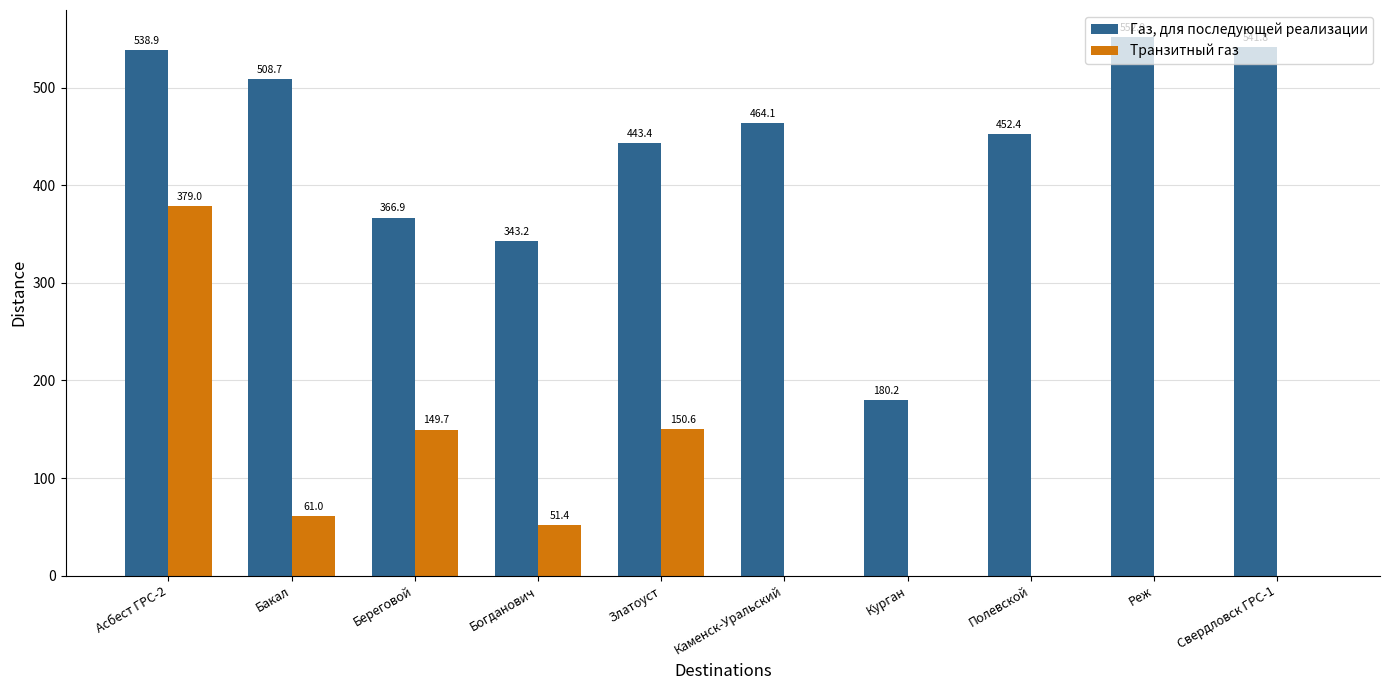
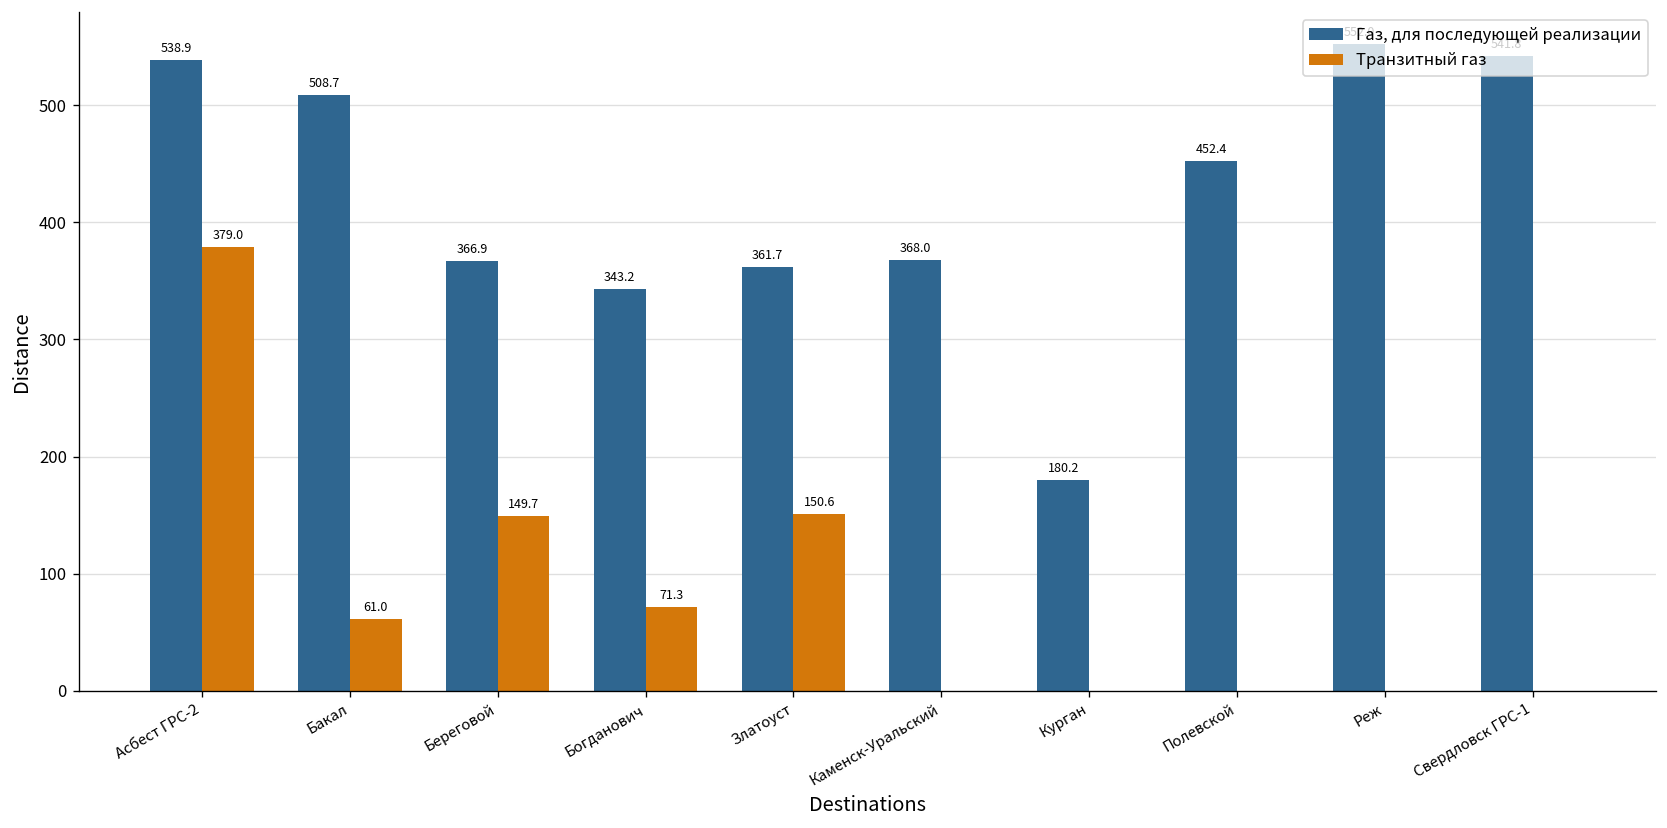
  {
    "Газ, для последующей реализации": {
      "Асбест ГРС-2": 538.9,
      "Бакал": 508.7,
      "Береговой": 366.9,
      "Богданович": 343.2,
-     "Златоуст": 443.4,
-     "Каменск-Уральский": 464.1,
+     "Златоуст": 361.7,
+     "Каменск-Уральский": 368.0,
      "Курган": 180.2,
      "Полевской": 452.4
    },
    "Транзитный газ": {
      "Асбест ГРС-2": 379.0,
      "Бакал": 61.0,
      "Береговой": 149.7,
-     "Богданович": 51.4,
+     "Богданович": 71.3,
      "Златоуст": 150.6
    }
  }
